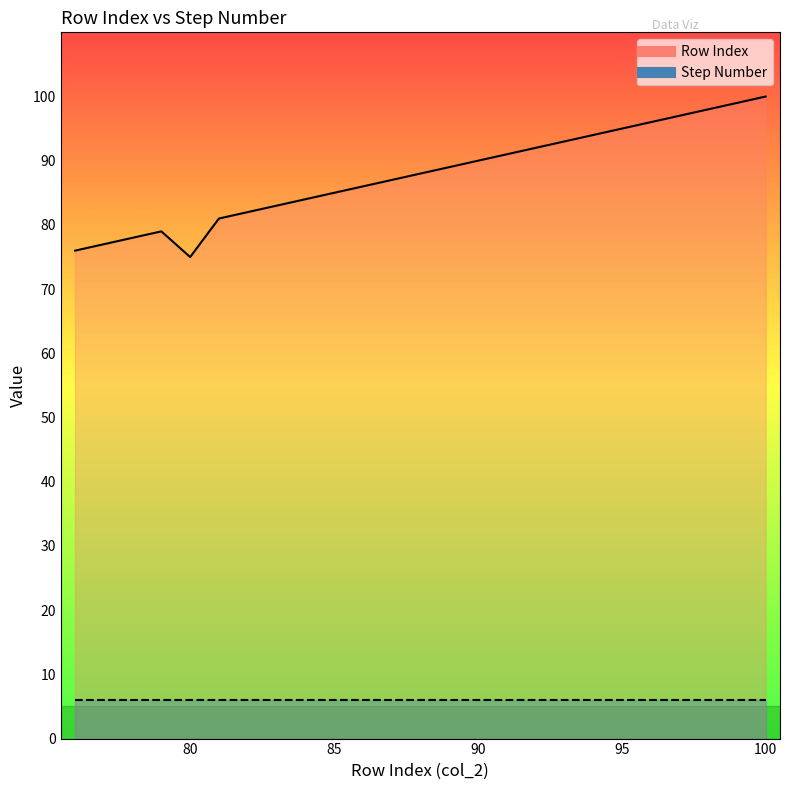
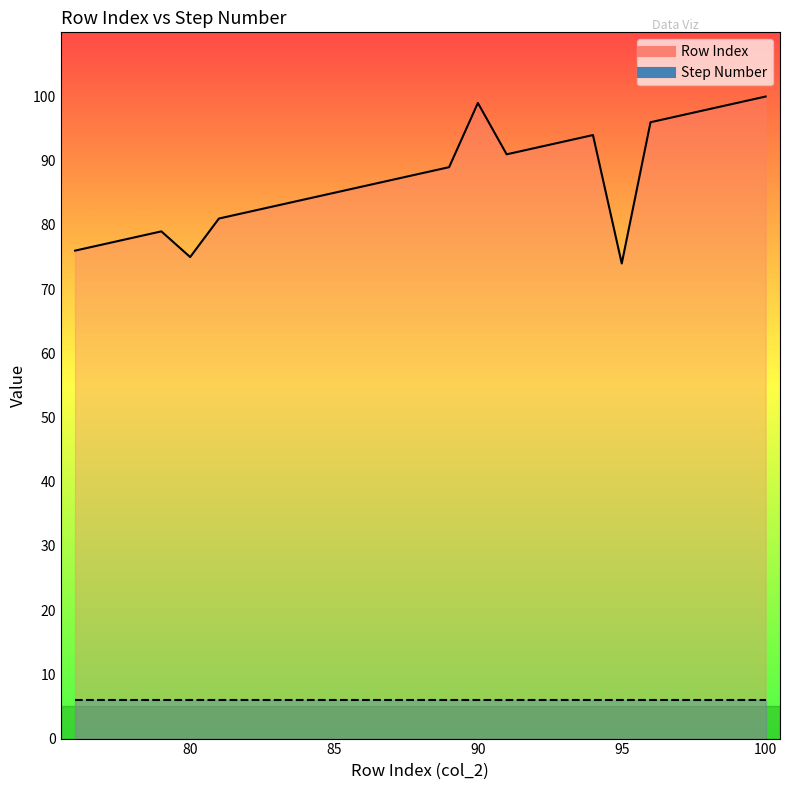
  {
    "Row Index": {
      "80": 75,
      "85": 85,
-     "90": 90,
-     "95": 95,
+     "90": 99,
+     "95": 74,
      "100": 100
    },
    "Step Number": {
      "80": 6,
      "85": 6,
      "90": 6,
      "95": 6,
      "100": 6
    }
  }
